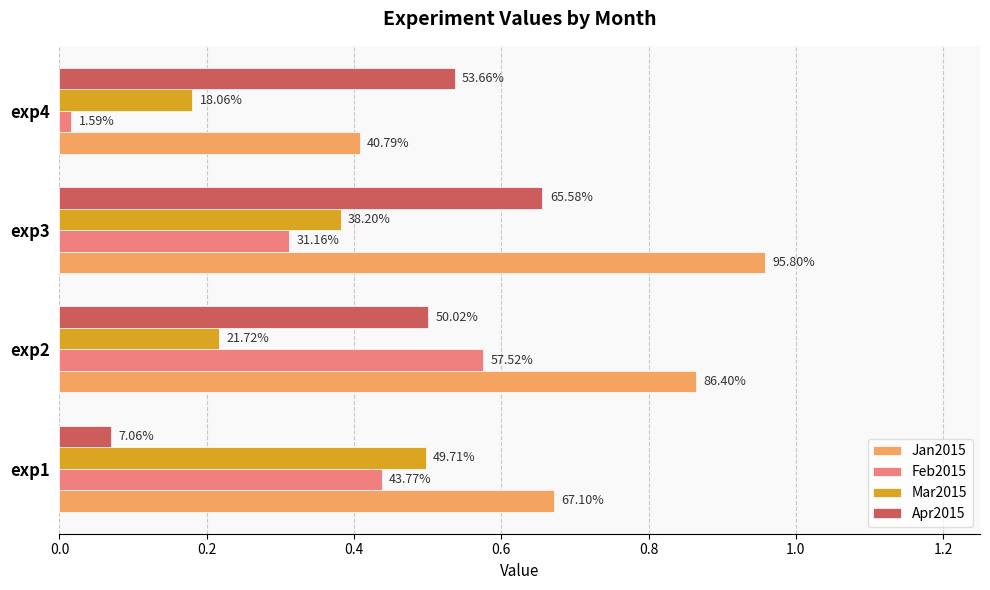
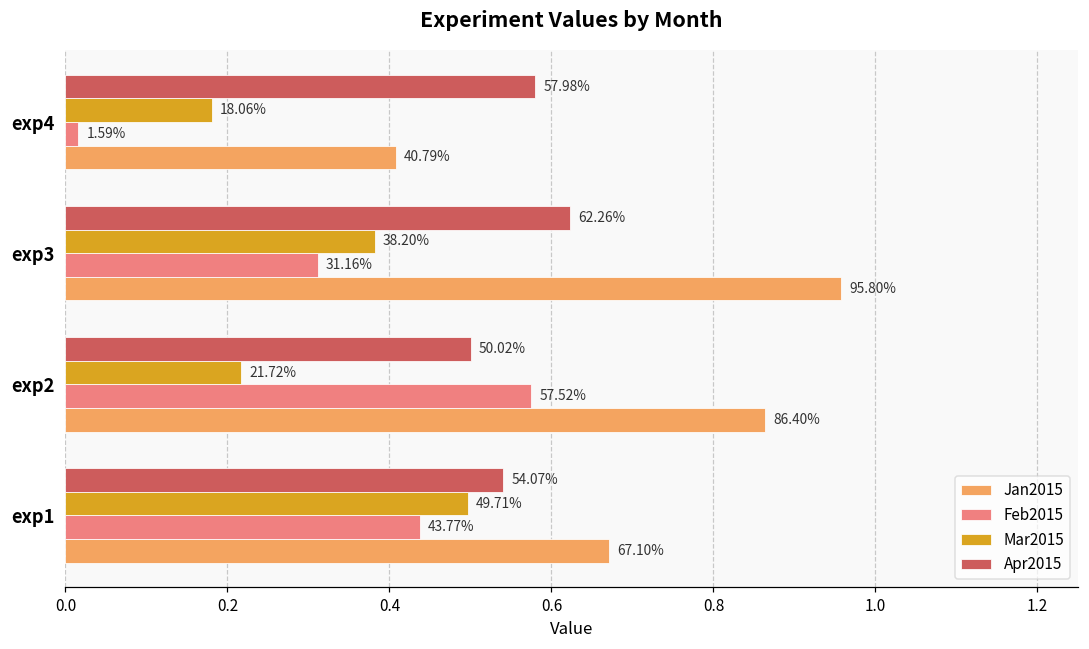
  {
    "Mar2015": {
      "exp4": "18.06%",
      "exp3": "38.20%",
      "exp2": "21.72%",
      "exp1": "49.71%"
    },
    "Apr2015": {
-     "exp4": "53.66%",
-     "exp3": "65.58%",
+     "exp4": "57.98%",
+     "exp3": "62.26%",
      "exp2": "50.02%",
-     "exp1": "7.06%"
+     "exp1": "54.07%"
    }
  }
